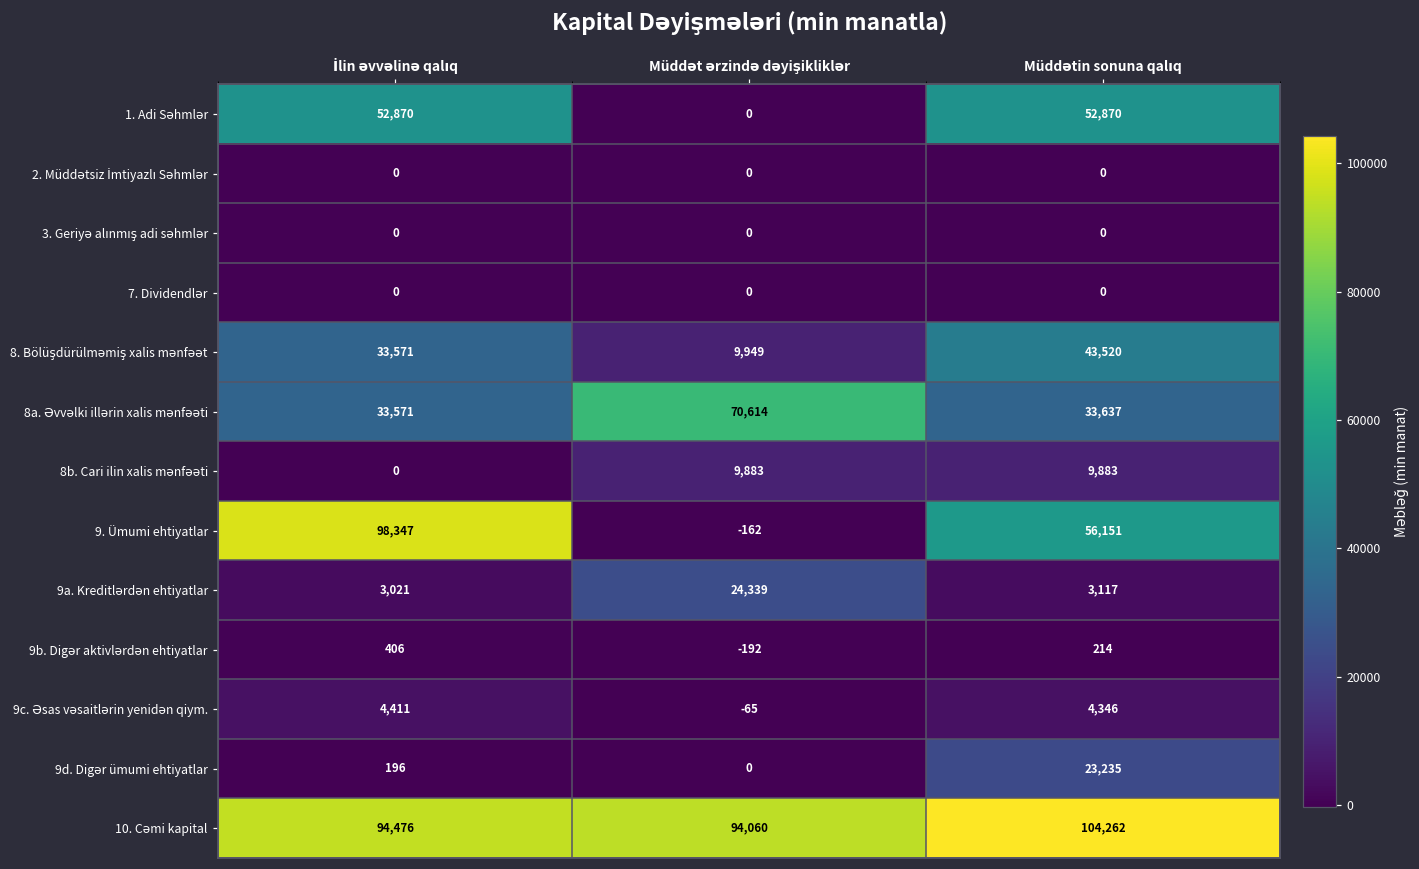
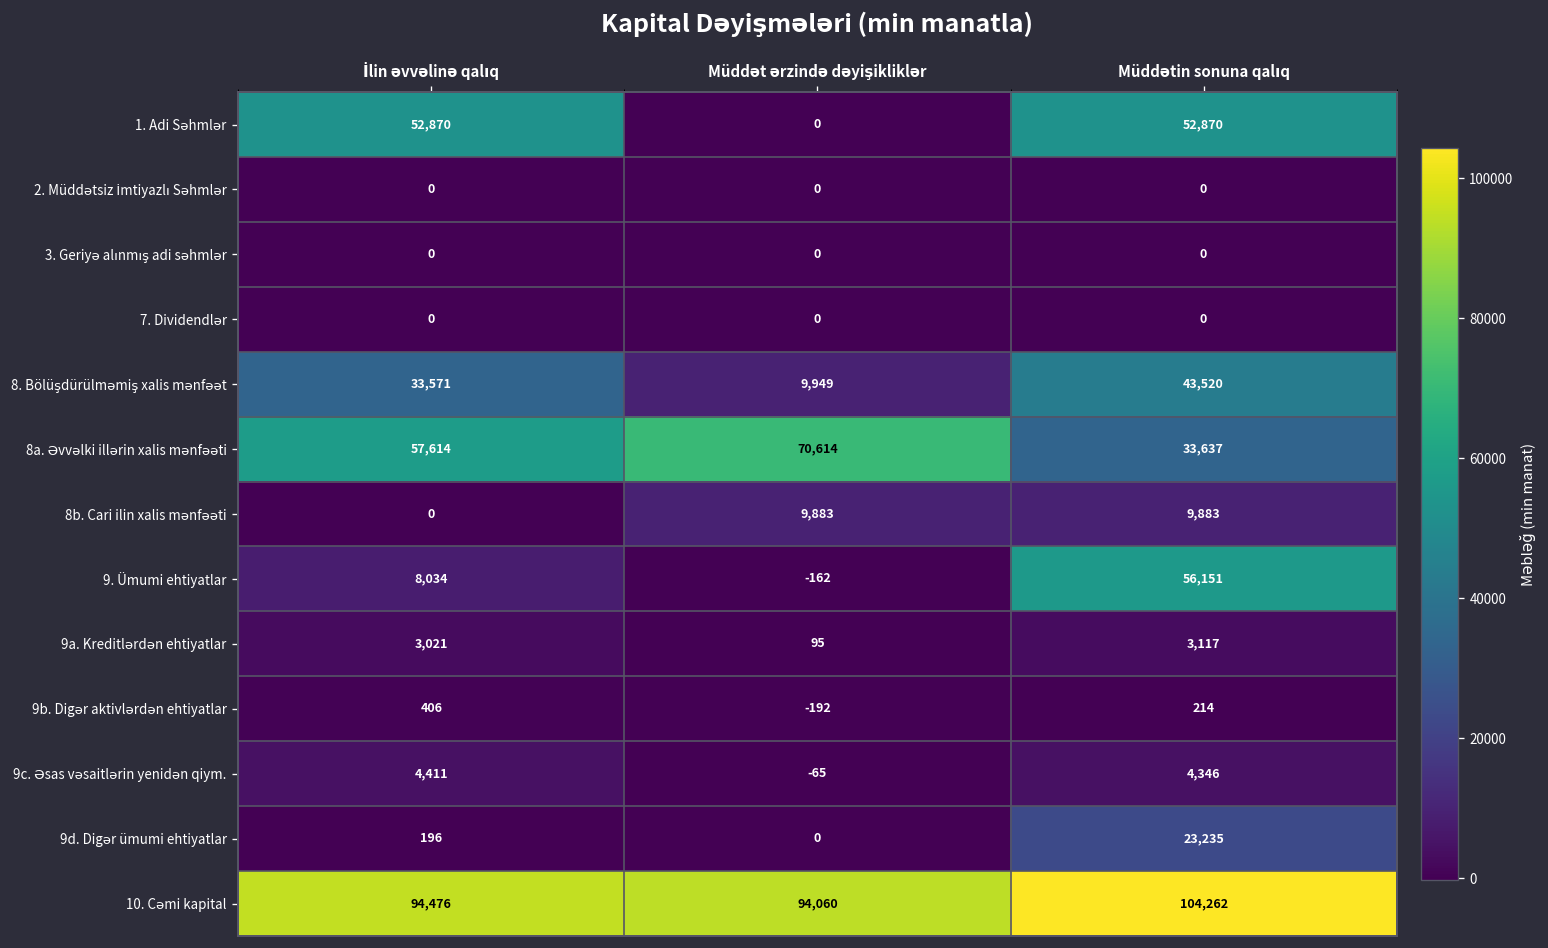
  {
    "1. Adi Səhmlər": {
      "İlin əvvəlinə qalıq": "52,870",
      "Müddət ərzində dəyişikliklər": "0",
      "Müddətin sonuna qalıq": "52,870"
    },
    "2. Müddətsiz İmtiyazlı Səhmlər": {
      "İlin əvvəlinə qalıq": "0",
      "Müddət ərzində dəyişikliklər": "0",
      "Müddətin sonuna qalıq": "0"
    },
    "3. Geriyə alınmış adi səhmlər": {
      "İlin əvvəlinə qalıq": "0",
      "Müddət ərzində dəyişikliklər": "0",
      "Müddətin sonuna qalıq": "0"
    },
    "7. Dividendlər": {
      "İlin əvvəlinə qalıq": "0",
      "Müddət ərzində dəyişikliklər": "0",
      "Müddətin sonuna qalıq": "0"
    },
    "8. Bölüşdürülməmiş xalis mənfəət": {
      "İlin əvvəlinə qalıq": "33,571",
      "Müddət ərzində dəyişikliklər": "9,949",
      "Müddətin sonuna qalıq": "43,520"
    },
    "8a. Əvvəlki illərin xalis mənfəəti": {
-     "İlin əvvəlinə qalıq": "33,571",
+     "İlin əvvəlinə qalıq": "57,614",
      "Müddət ərzində dəyişikliklər": "70,614",
      "Müddətin sonuna qalıq": "33,637"
    },
    "8b. Cari ilin xalis mənfəəti": {
      "İlin əvvəlinə qalıq": "0",
      "Müddət ərzində dəyişikliklər": "9,883",
      "Müddətin sonuna qalıq": "9,883"
    },
    "9. Ümumi ehtiyatlar": {
-     "İlin əvvəlinə qalıq": "98,347",
+     "İlin əvvəlinə qalıq": "8,034",
      "Müddət ərzində dəyişikliklər": "-162",
      "Müddətin sonuna qalıq": "56,151"
    },
    "9a. Kreditlərdən ehtiyatlar": {
      "İlin əvvəlinə qalıq": "3,021",
-     "Müddət ərzində dəyişikliklər": "24,339",
+     "Müddət ərzində dəyişikliklər": "95",
      "Müddətin sonuna qalıq": "3,117"
    },
    "9b. Digər aktivlərdən ehtiyatlar": {
      "İlin əvvəlinə qalıq": "406",
      "Müddət ərzində dəyişikliklər": "-192",
      "Müddətin sonuna qalıq": "214"
    },
    "9c. Əsas vəsaitlərin yenidən qiym.": {
      "İlin əvvəlinə qalıq": "4,411",
      "Müddət ərzində dəyişikliklər": "-65",
      "Müddətin sonuna qalıq": "4,346"
    },
    "9d. Digər ümumi ehtiyatlar": {
      "İlin əvvəlinə qalıq": "196",
      "Müddət ərzində dəyişikliklər": "0",
      "Müddətin sonuna qalıq": "23,235"
    },
    "10. Cəmi kapital": {
      "İlin əvvəlinə qalıq": "94,476",
      "Müddət ərzində dəyişikliklər": "94,060",
      "Müddətin sonuna qalıq": "104,262"
    }
  }
